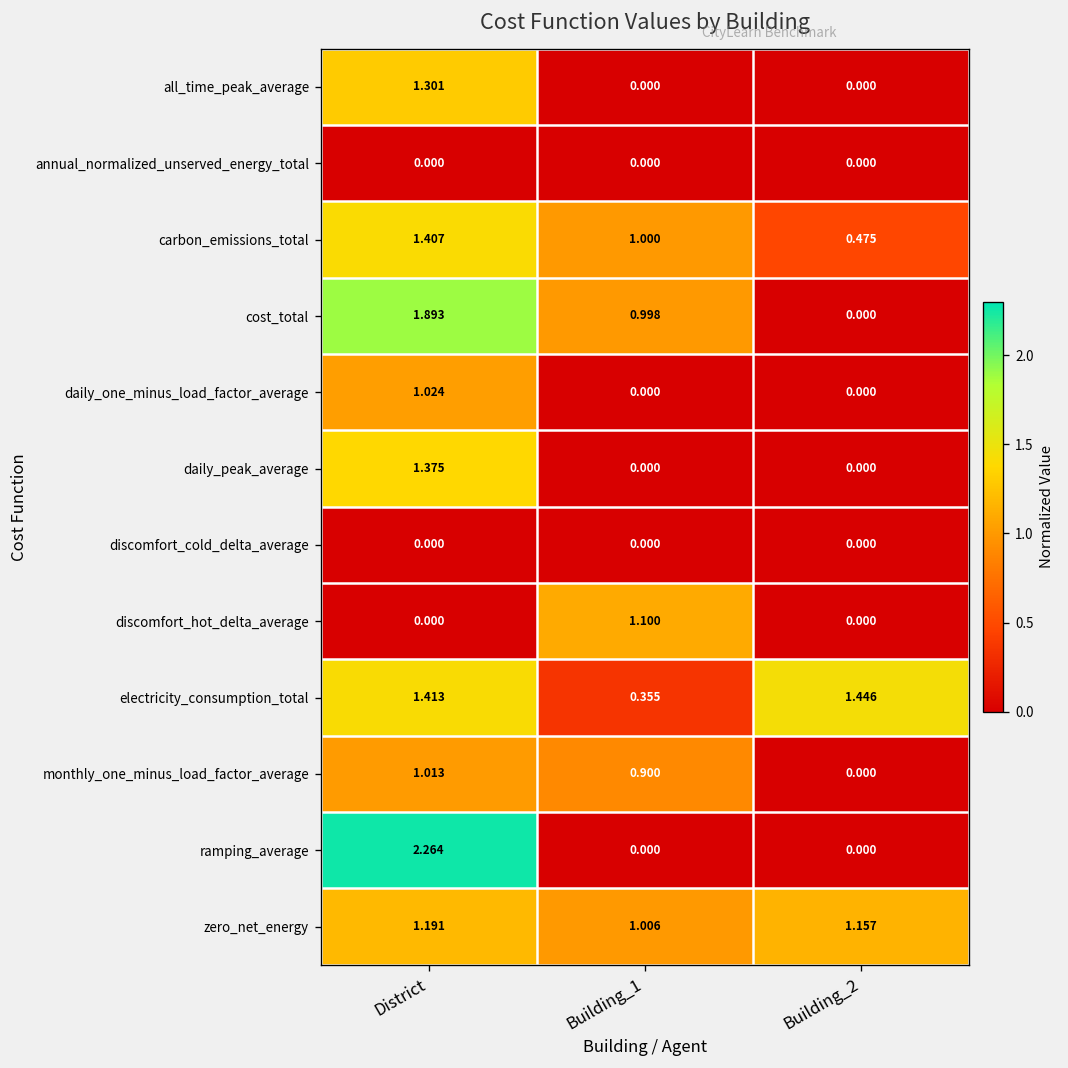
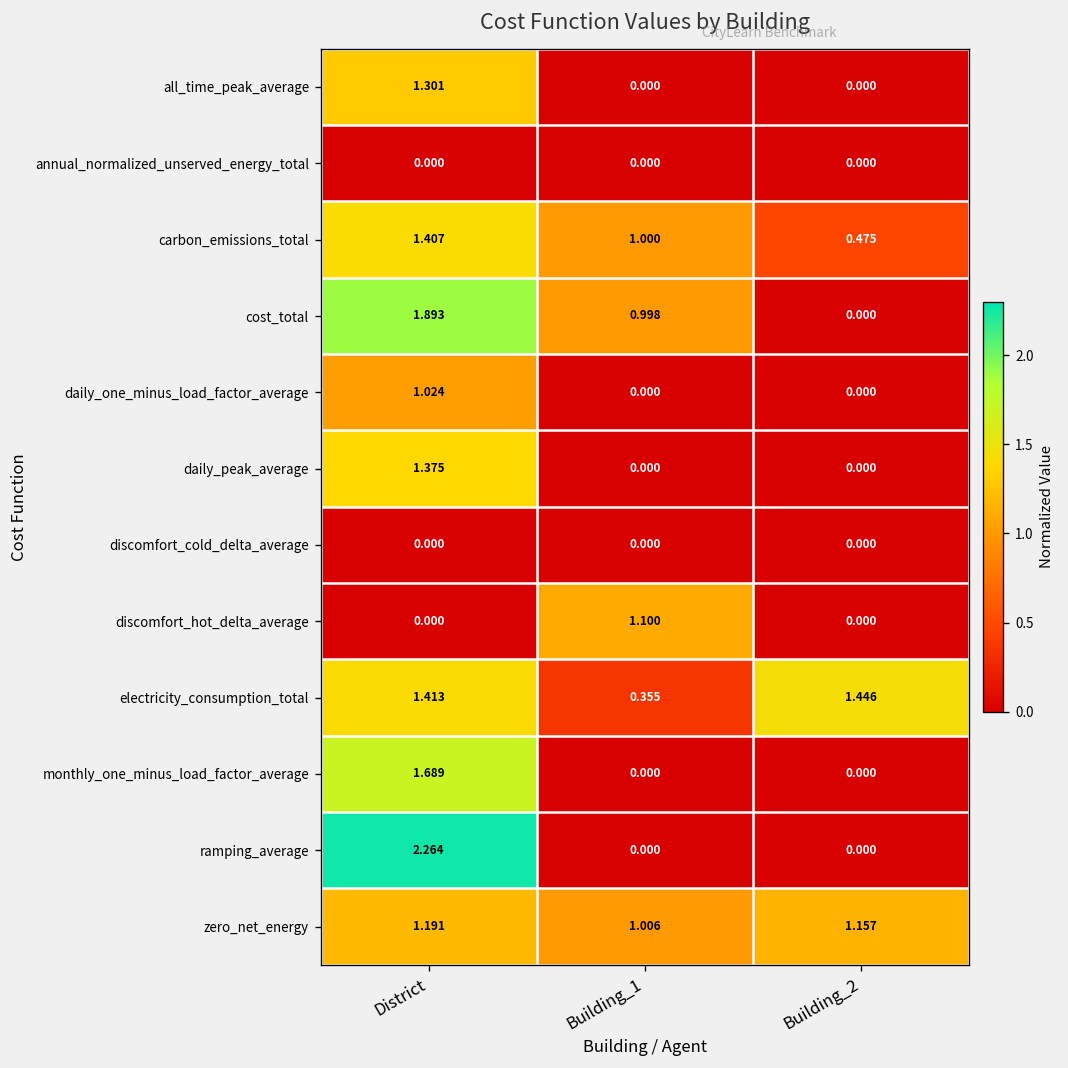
  {
    "all_time_peak_average": {
      "District": 1.301,
      "Building_1": 0.000,
      "Building_2": 0.000
    },
    "annual_normalized_unserved_energy_total": {
      "District": 0.000,
      "Building_1": 0.000,
      "Building_2": 0.000
    },
    "carbon_emissions_total": {
      "District": 1.407,
      "Building_1": 1.000,
      "Building_2": 0.475
    },
    "cost_total": {
      "District": 1.893,
      "Building_1": 0.998,
      "Building_2": 0.000
    },
    "daily_one_minus_load_factor_average": {
      "District": 1.024,
      "Building_1": 0.000,
      "Building_2": 0.000
    },
    "daily_peak_average": {
      "District": 1.375,
      "Building_1": 0.000,
      "Building_2": 0.000
    },
    "discomfort_cold_delta_average": {
      "District": 0.000,
      "Building_1": 0.000,
      "Building_2": 0.000
    },
    "discomfort_hot_delta_average": {
      "District": 0.000,
      "Building_1": 1.100,
      "Building_2": 0.000
    },
    "electricity_consumption_total": {
      "District": 1.413,
      "Building_1": 0.355,
      "Building_2": 1.446
    },
    "monthly_one_minus_load_factor_average": {
-     "District": 1.013,
-     "Building_1": 0.900,
+     "District": 1.689,
+     "Building_1": 0.000,
      "Building_2": 0.000
    },
    "ramping_average": {
      "District": 2.264,
      "Building_1": 0.000,
      "Building_2": 0.000
    },
    "zero_net_energy": {
      "District": 1.191,
      "Building_1": 1.006,
      "Building_2": 1.157
    }
  }
